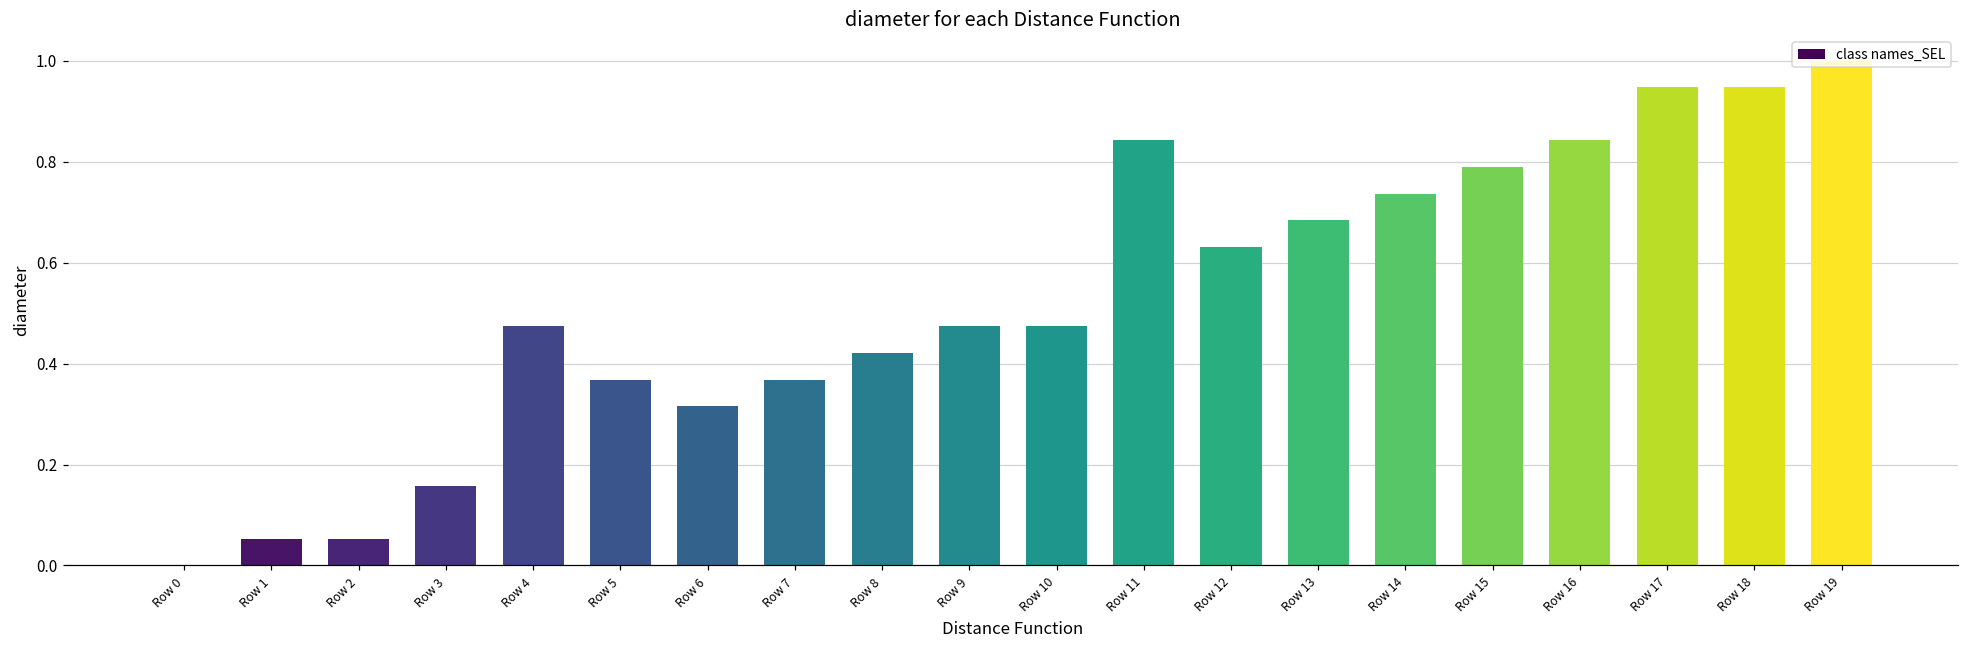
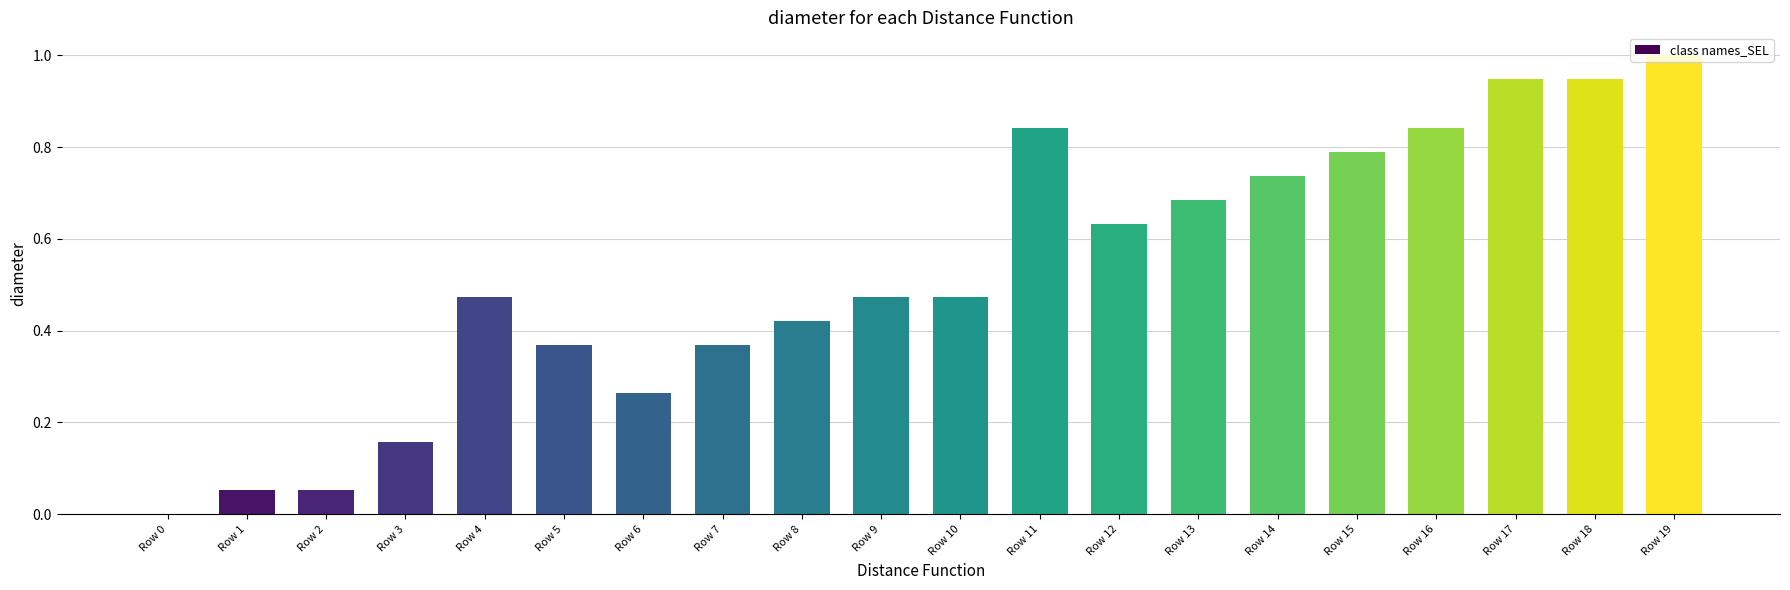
  {
    "Row 0": 0.00,
    "Row 1": 0.05,
    "Row 2": 0.05,
    "Row 3": 0.16,
    "Row 4": 0.47,
    "Row 5": 0.37,
-   "Row 6": 0.32,
+   "Row 6": 0.26,
    "Row 7": 0.37,
    "Row 8": 0.42,
    "Row 9": 0.47,
    "Row 10": 0.47,
    "Row 11": 0.84,
    "Row 12": 0.63,
    "Row 13": 0.68,
    "Row 14": 0.74,
    "Row 15": 0.79,
    "Row 16": 0.84,
    "Row 17": 0.95,
    "Row 18": 0.95
  }
